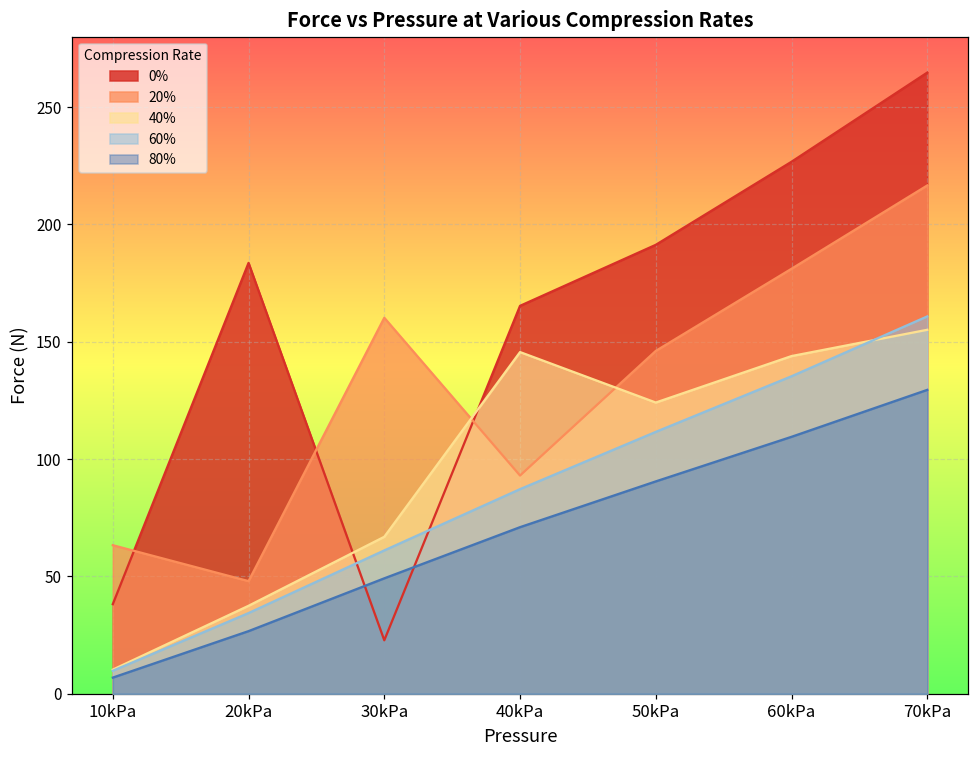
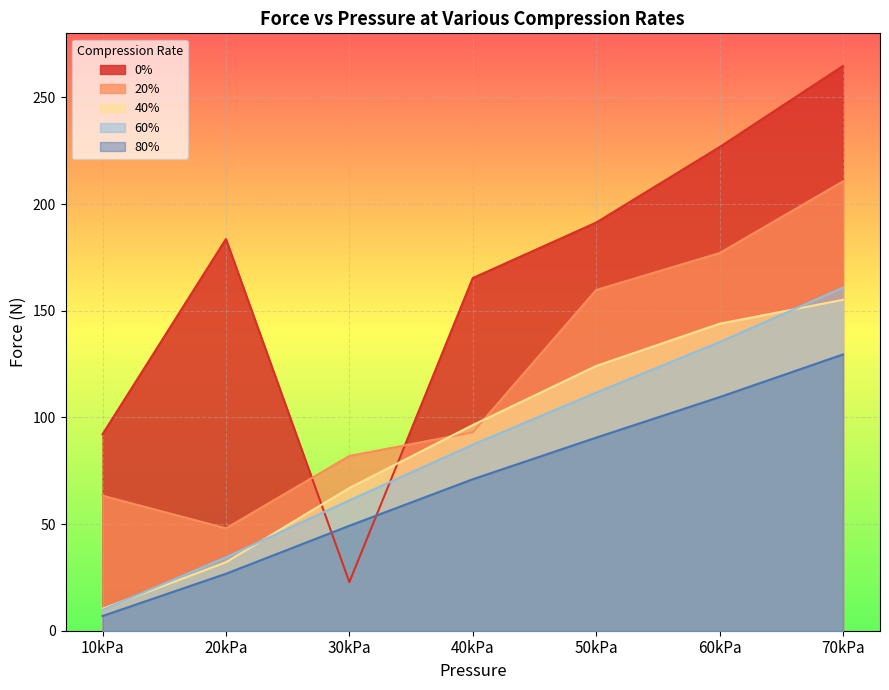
  {
    "0%": {
-     "10kPa": 38,
+     "10kPa": 92,
      "20kPa": 184,
      "30kPa": 23,
      "40kPa": 165,
      "50kPa": 191,
      "60kPa": 227,
      "70kPa": 265
    },
    "20%": {
      "10kPa": 63,
      "20kPa": 48,
-     "30kPa": 160,
+     "30kPa": 82,
      "40kPa": 93,
-     "50kPa": 146,
-     "60kPa": 181,
-     "70kPa": 217
+     "50kPa": 160,
+     "60kPa": 177,
+     "70kPa": 211
    },
    "40%": {
-     "20kPa": 38,
+     "20kPa": 32,
      "30kPa": 67,
-     "40kPa": 146,
+     "40kPa": 96,
      "50kPa": 124,
      "60kPa": 144,
      "70kPa": 155
    }
  }
